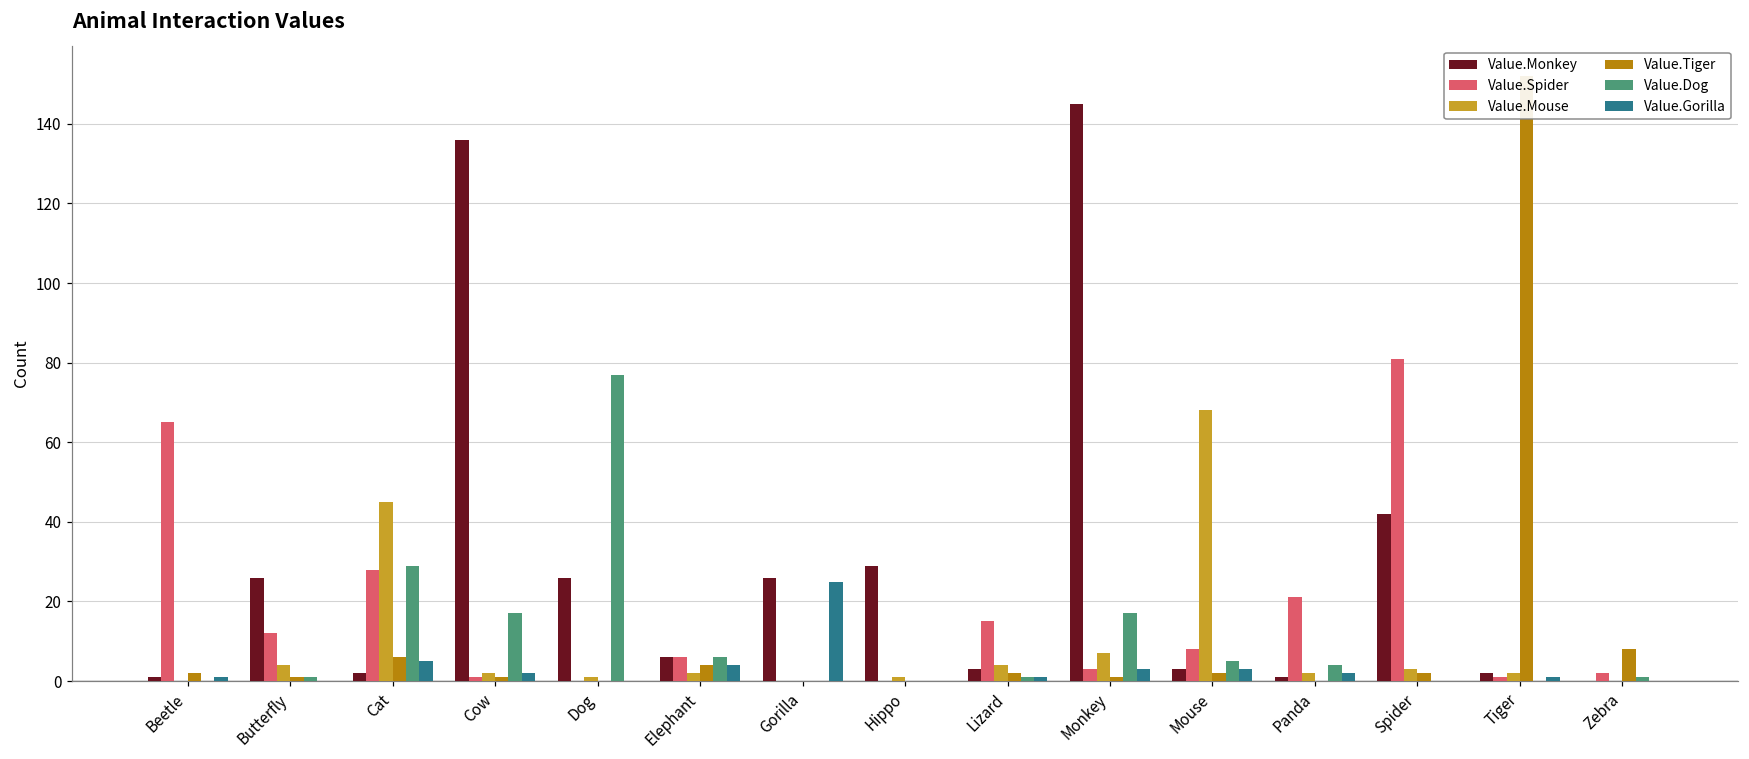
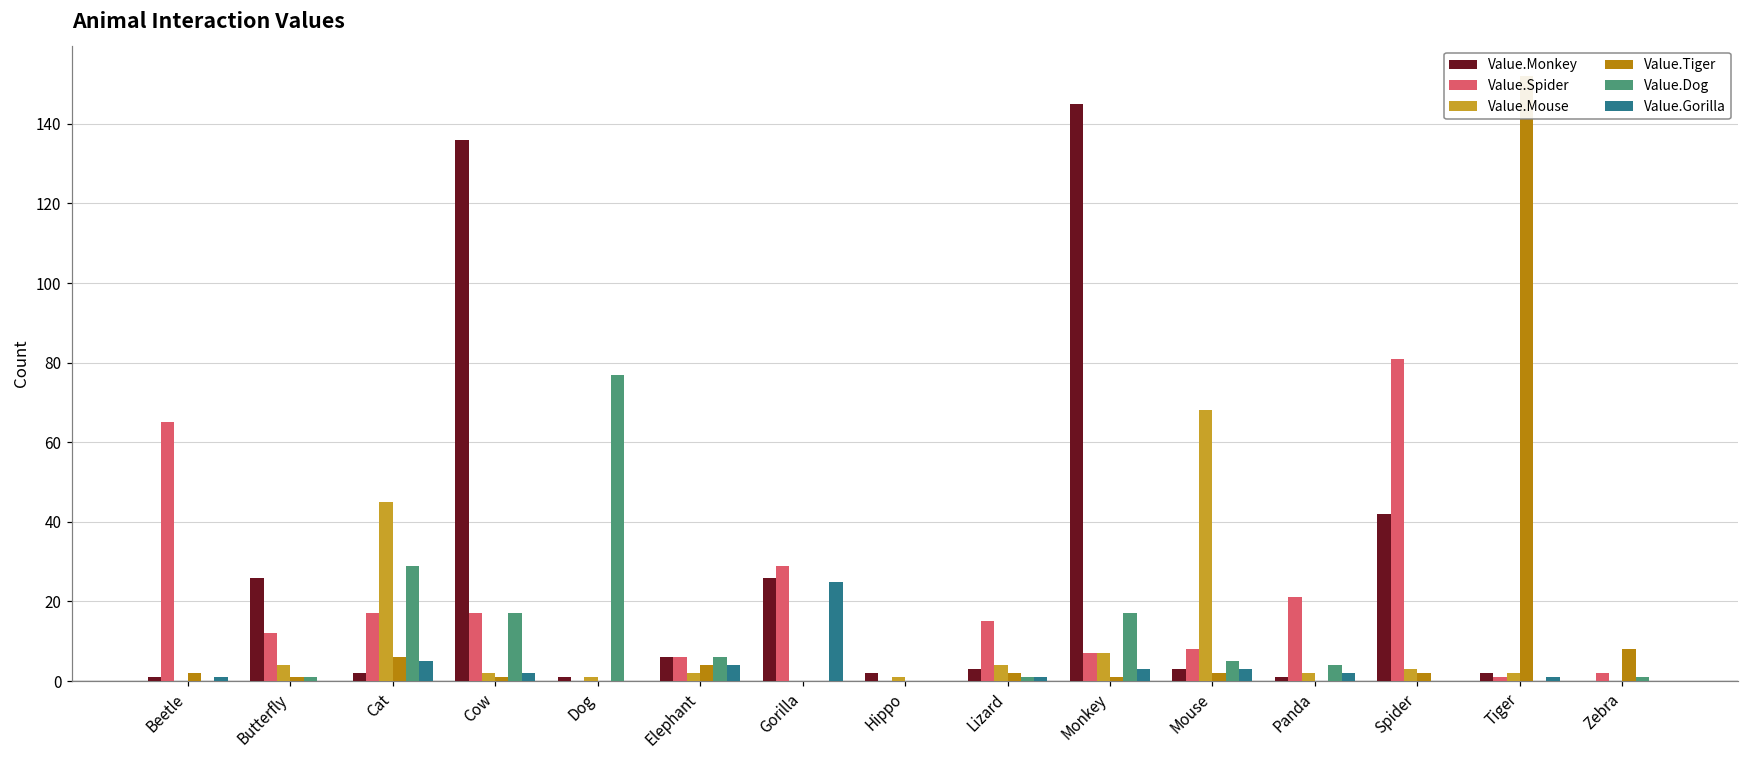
  {
    "Value.Monkey": {
      "Beetle": 1,
      "Butterfly": 26,
      "Cat": 2,
      "Cow": 136,
-     "Dog": 26,
+     "Dog": 1,
      "Elephant": 6,
      "Gorilla": 26,
-     "Hippo": 29,
+     "Hippo": 2,
      "Lizard": 3,
      "Monkey": 145,
      "Mouse": 3,
      "Panda": 1,
      "Spider": 42,
      "Tiger": 2,
      "Zebra": 0
    },
    "Value.Spider": {
      "Beetle": 65,
      "Butterfly": 12,
-     "Cat": 28,
-     "Cow": 1,
+     "Cat": 17,
+     "Cow": 17,
      "Dog": 0,
      "Elephant": 6,
-     "Gorilla": 0,
+     "Gorilla": 29,
      "Hippo": 0,
      "Lizard": 15,
-     "Monkey": 3,
+     "Monkey": 7,
      "Mouse": 8,
      "Panda": 21,
      "Spider": 81,
      "Tiger": 1,
      "Zebra": 2
    }
  }
